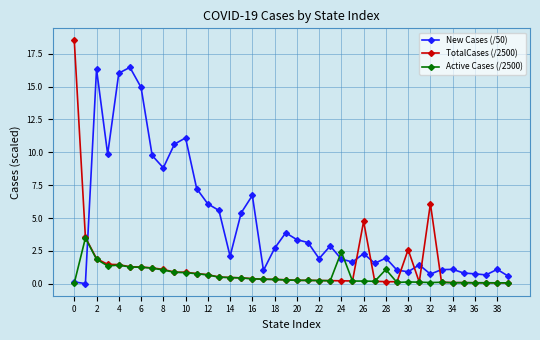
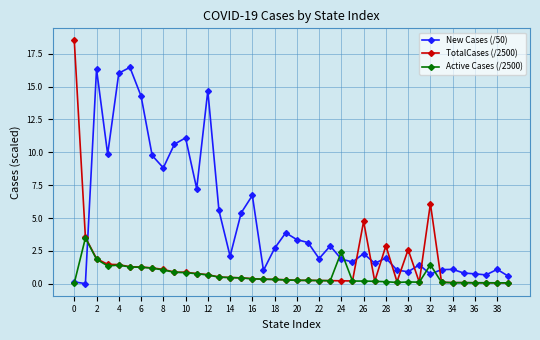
  {
    "New Cases (/50)": {
      "2": 16.3,
      "4": 16.0,
-     "6": 14.9,
+     "6": 14.3,
      "8": 8.8,
      "10": 11.1,
-     "12": 6.1,
+     "12": 14.7,
      "14": 2.1,
      "16": 6.7,
      "18": 2.7,
      "20": 3.4,
      "22": 1.9,
      "24": 1.9,
      "26": 2.3,
      "28": 2.0,
      "30": 0.9,
      "32": 0.7,
      "34": 1.1,
      "36": 0.8,
      "38": 1.1
    },
    "TotalCases (/2500)": {
      "0": 18.5,
      "24": 0.2,
      "26": 4.8,
-     "28": 0.2,
+     "28": 2.9,
      "30": 2.6,
      "32": 6.1
    },
    "Active Cases (/2500)": {
      "24": 2.4,
      "26": 0.2,
-     "28": 1.1,
+     "28": 0.2,
      "30": 0.1,
-     "32": 0.1
+     "32": 1.4
    }
  }
